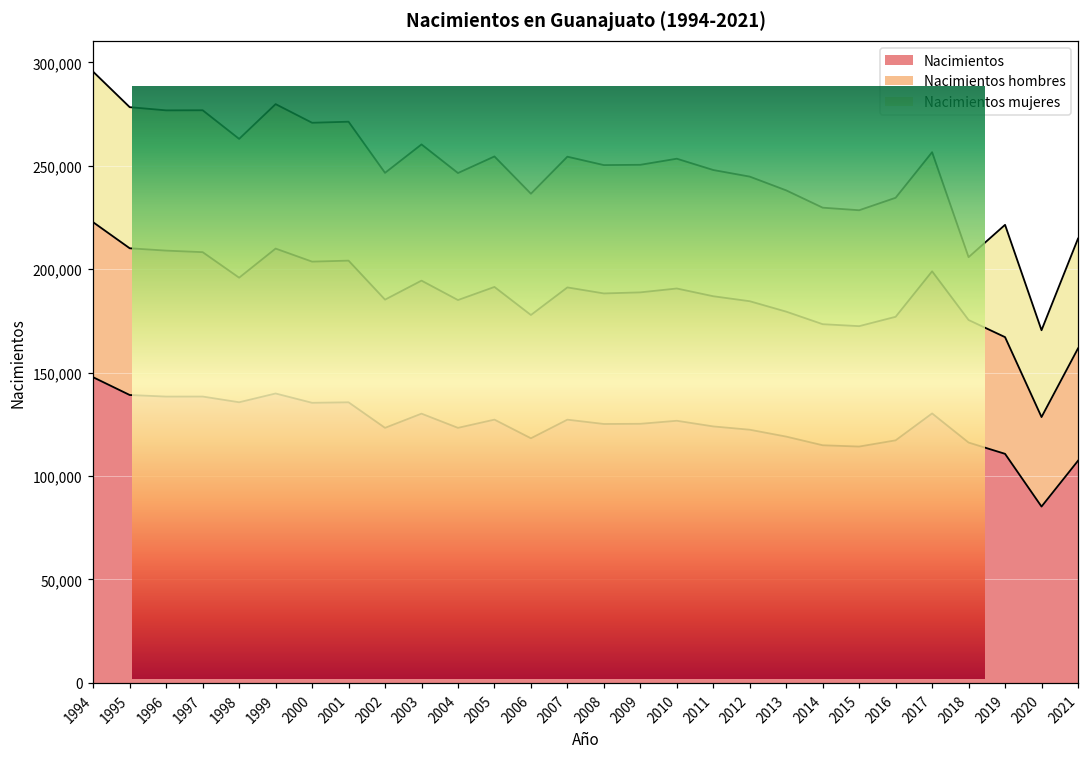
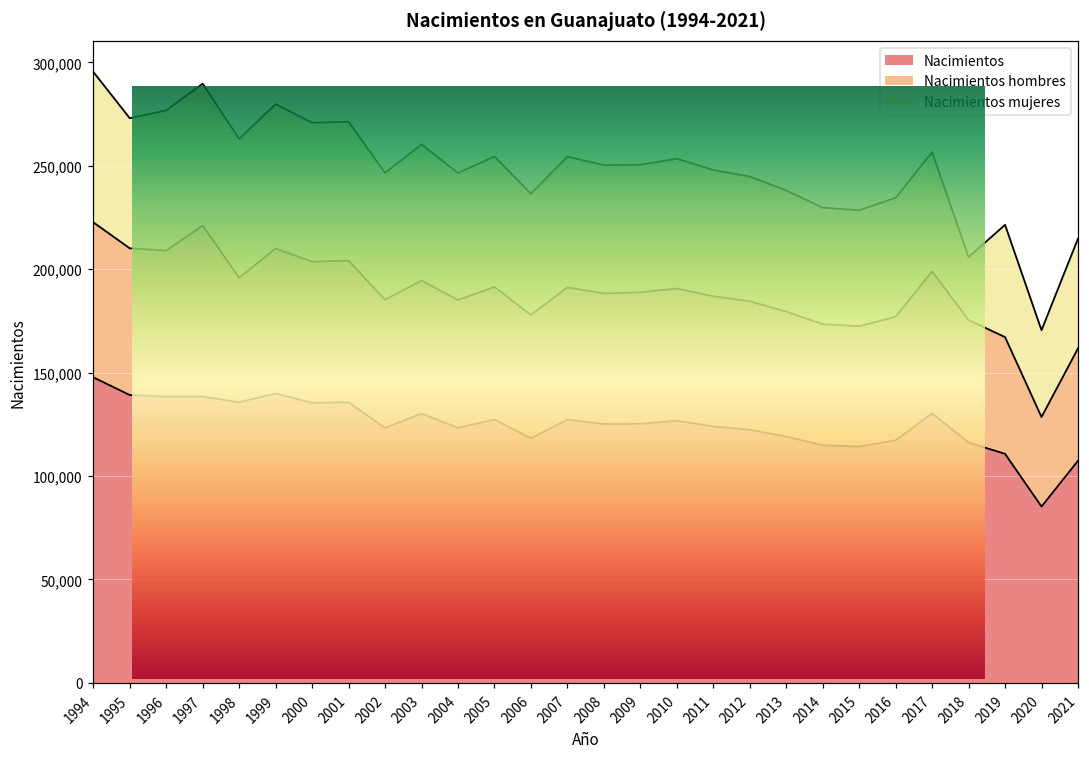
  {
    "Nacimientos en Guanajuato (1994-2021)": {
      "Nacimientos": {
        "1994": "148,000",
        "1995": "139,000",
        "1996": "138,000",
        "1997": "138,000",
        "1998": "136,000",
        "1999": "140,000",
        "2000": "135,000",
        "2001": "136,000",
        "2002": "123,000",
        "2003": "130,000",
        "2004": "123,000",
        "2005": "127,000",
        "2006": "118,000",
        "2007": "127,000",
        "2008": "125,000",
        "2009": "125,000",
        "2010": "127,000",
        "2011": "124,000",
        "2012": "122,000",
        "2013": "119,000",
        "2014": "115,000",
        "2015": "114,000",
        "2016": "117,000",
        "2017": "130,000",
        "2018": "116,000",
        "2019": "111,000",
        "2020": "85,000",
        "2021": "107,000"
      },
      "Nacimientos hombres": {
        "1994": "75,000",
        "1995": "71,000",
        "1996": "71,000",
-       "1997": "70,000",
+       "1997": "83,000",
        "1998": "60,000",
        "1999": "70,000",
        "2000": "68,000",
        "2001": "68,000",
        "2002": "62,000",
        "2003": "64,000",
        "2004": "62,000",
        "2005": "64,000",
        "2006": "60,000",
        "2007": "64,000",
        "2008": "63,000",
        "2009": "64,000",
        "2010": "64,000",
        "2011": "63,000",
        "2012": "62,000",
        "2013": "60,000",
        "2014": "59,000",
        "2015": "58,000",
        "2016": "60,000",
        "2017": "69,000",
        "2018": "59,000",
        "2019": "56,000",
        "2020": "43,000",
        "2021": "54,000"
      },
      "Nacimientos mujeres": {
        "1994": "73,000",
-       "1995": "68,000",
+       "1995": "63,000",
        "1996": "68,000",
        "1997": "69,000",
        "1998": "67,000",
        "1999": "70,000",
        "2000": "67,000",
        "2001": "67,000",
        "2002": "61,000",
        "2003": "66,000",
        "2004": "61,000",
        "2005": "63,000",
        "2006": "59,000",
        "2007": "63,000",
        "2008": "62,000",
        "2009": "62,000",
        "2010": "63,000",
        "2011": "61,000",
        "2012": "60,000",
        "2013": "59,000",
        "2014": "56,000",
        "2015": "56,000",
        "2016": "58,000",
        "2017": "58,000",
        "2018": "30,000",
        "2019": "54,000",
        "2020": "42,000",
        "2021": "53,000"
      }
    }
  }
